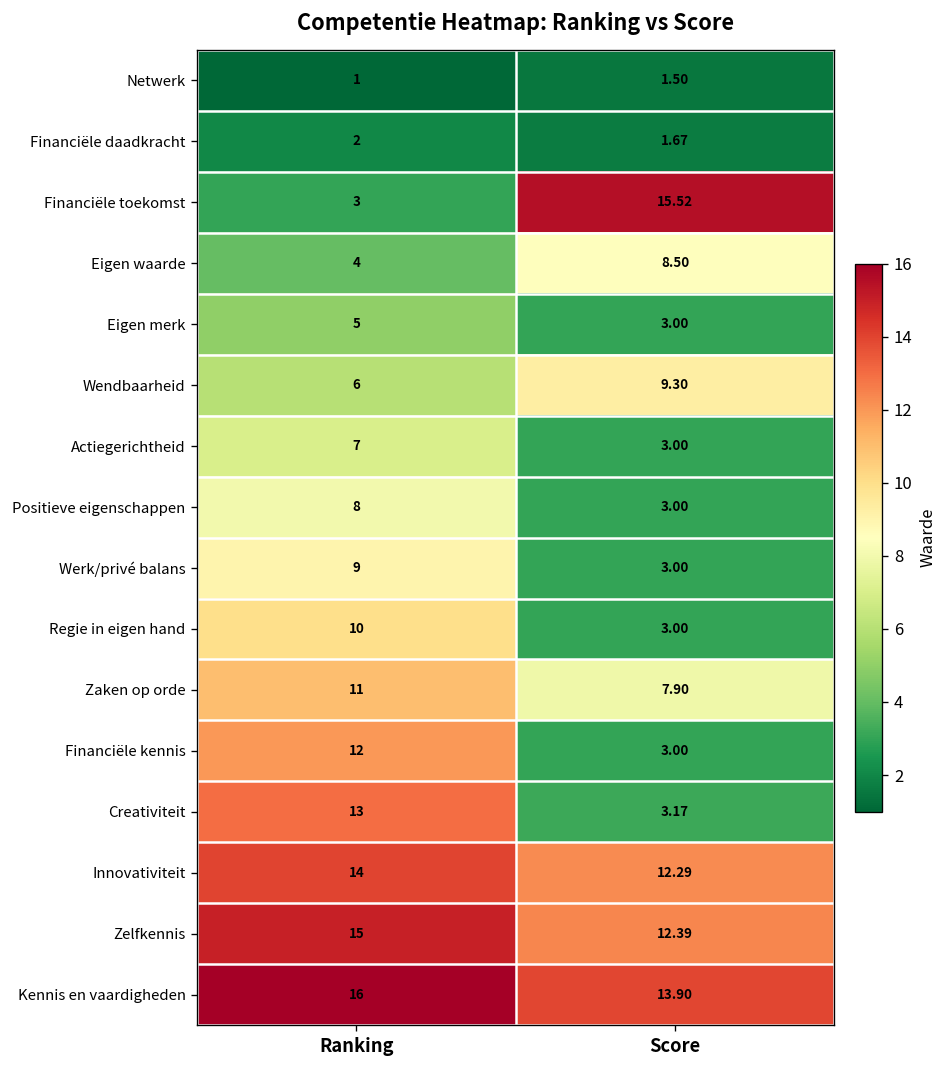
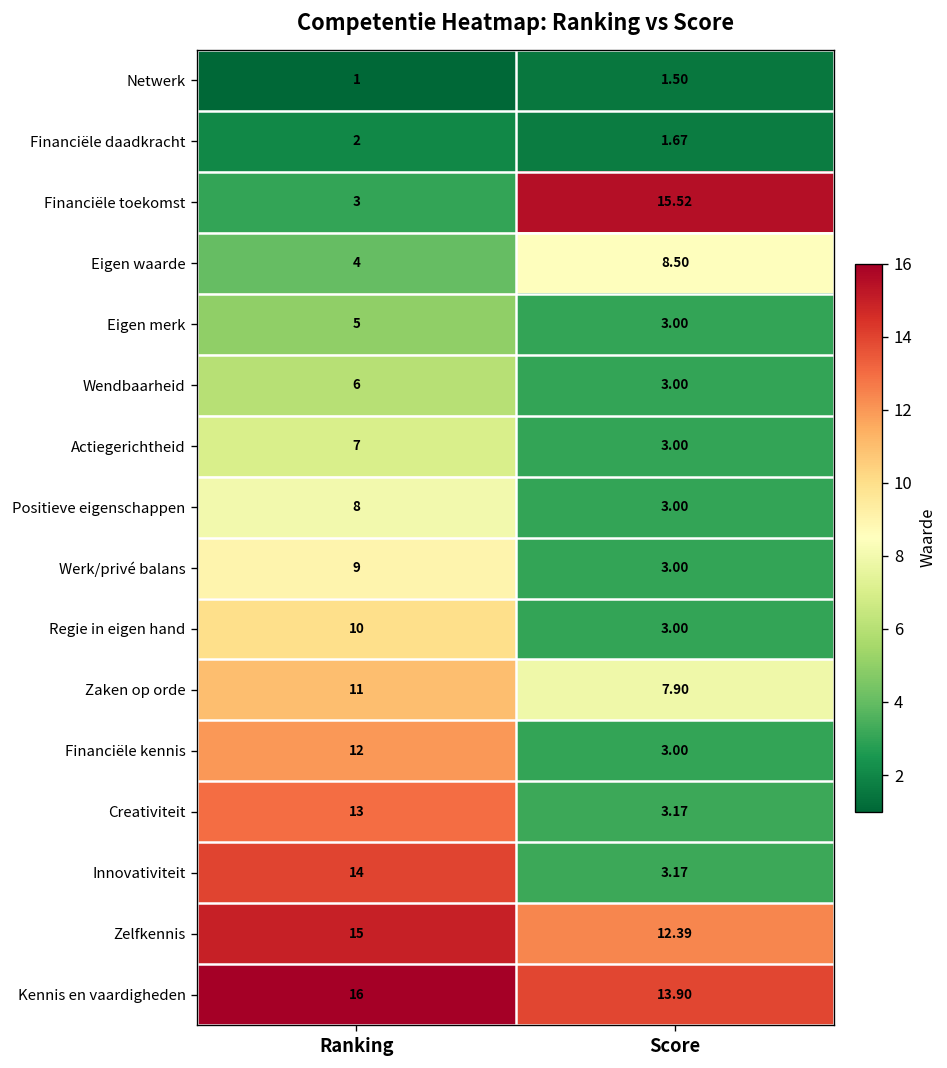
  {
    "Netwerk": {
      "Ranking": 1,
      "Score": 1.50
    },
    "Financiële daadkracht": {
      "Ranking": 2,
      "Score": 1.67
    },
    "Financiële toekomst": {
      "Ranking": 3,
      "Score": 15.52
    },
    "Eigen waarde": {
      "Ranking": 4,
      "Score": 8.50
    },
    "Eigen merk": {
      "Ranking": 5,
      "Score": 3.00
    },
    "Wendbaarheid": {
      "Ranking": 6,
-     "Score": 9.30
+     "Score": 3.00
    },
    "Actiegerichtheid": {
      "Ranking": 7,
      "Score": 3.00
    },
    "Positieve eigenschappen": {
      "Ranking": 8,
      "Score": 3.00
    },
    "Werk/privé balans": {
      "Ranking": 9,
      "Score": 3.00
    },
    "Regie in eigen hand": {
      "Ranking": 10,
      "Score": 3.00
    },
    "Zaken op orde": {
      "Ranking": 11,
      "Score": 7.90
    },
    "Financiële kennis": {
      "Ranking": 12,
      "Score": 3.00
    },
    "Creativiteit": {
      "Ranking": 13,
      "Score": 3.17
    },
    "Innovativiteit": {
      "Ranking": 14,
-     "Score": 12.29
+     "Score": 3.17
    },
    "Zelfkennis": {
      "Ranking": 15,
      "Score": 12.39
    },
    "Kennis en vaardigheden": {
      "Ranking": 16,
      "Score": 13.90
    }
  }
